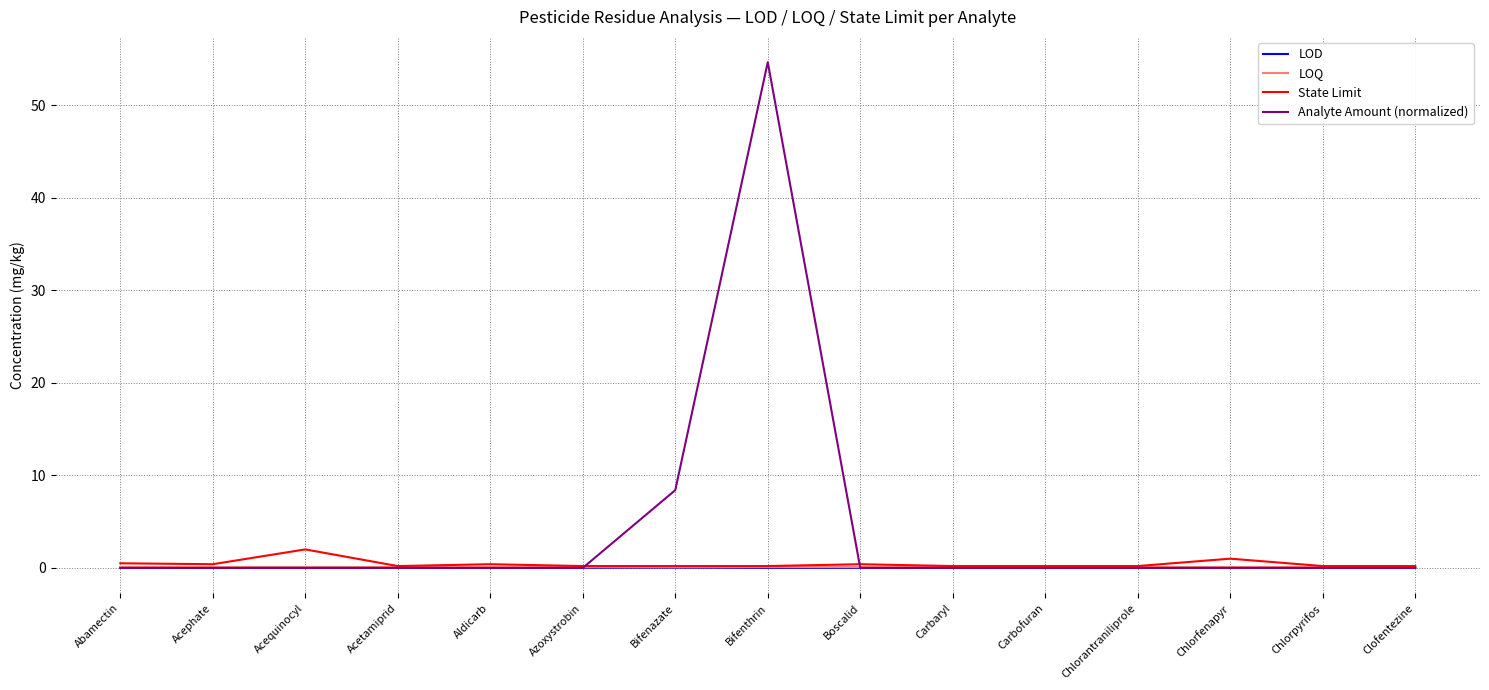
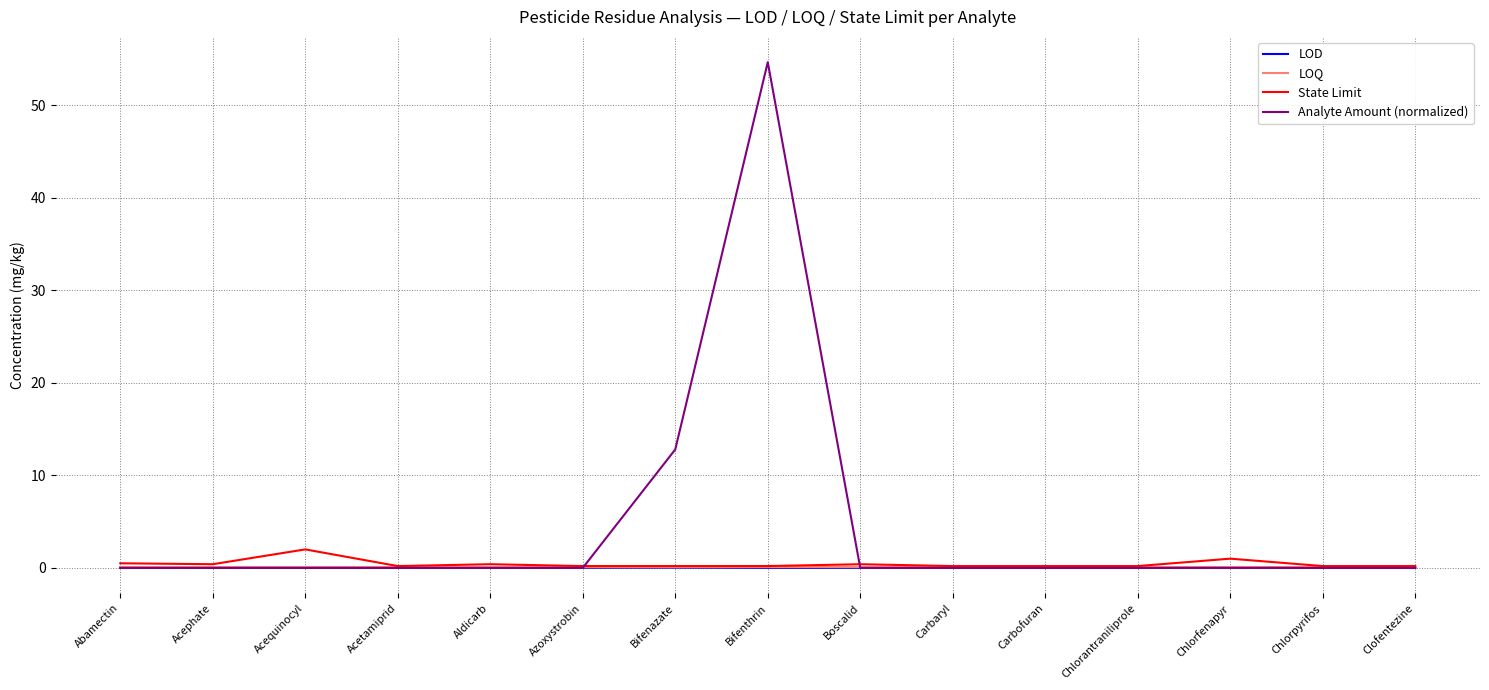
  {
    "State Limit": {
      "Abamectin": 1,
      "Acephate": 0,
      "Acequinocyl": 2,
      "Aldicarb": 0,
      "Boscalid": 0,
      "Chlorfenapyr": 1
    },
    "Analyte Amount (normalized)": {
-     "Bifenazate": 8,
+     "Bifenazate": 13,
      "Bifenthrin": 55
    }
  }
